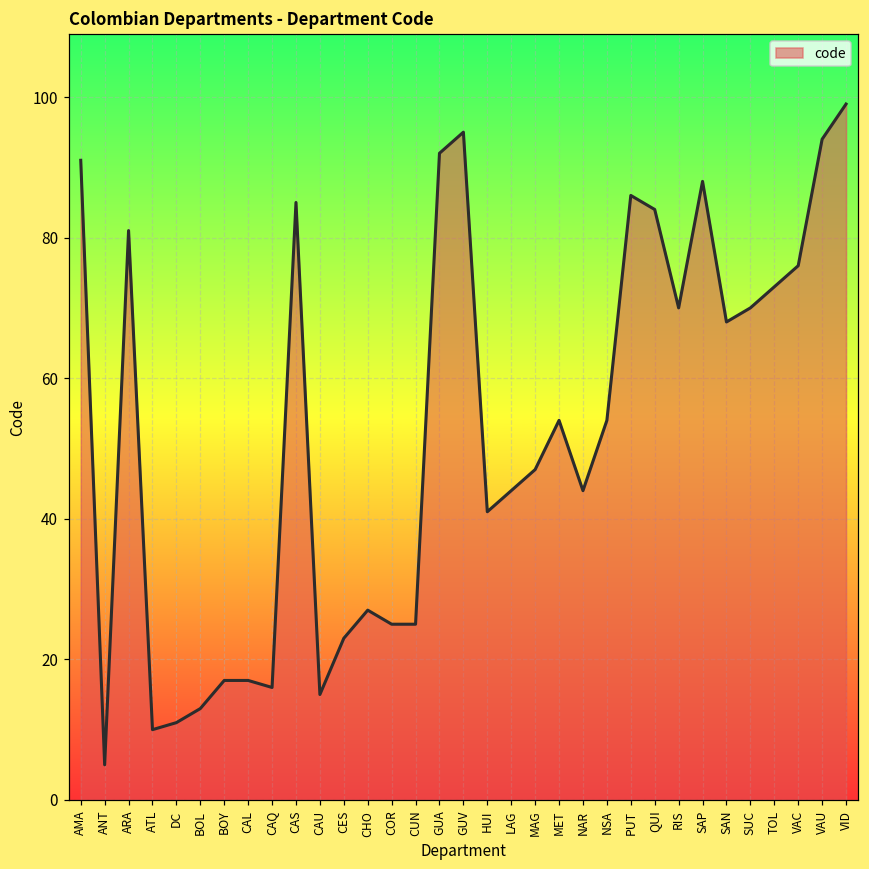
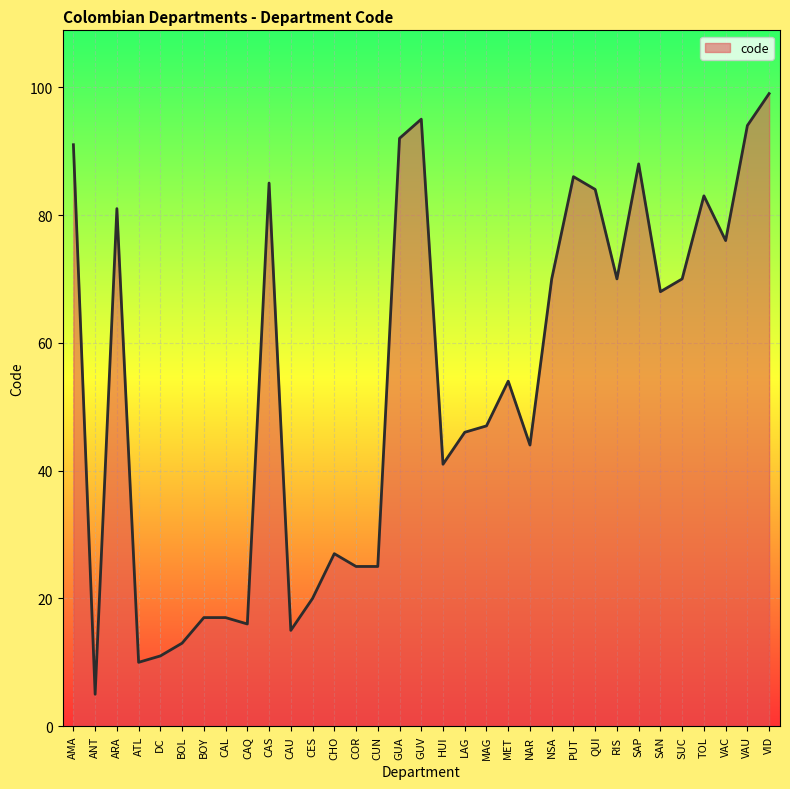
  {
    "AMA": 91,
    "ANT": 5,
    "ARA": 81,
    "ATL": 10,
    "DC": 11,
    "BOL": 13,
    "BOY": 17,
    "CAL": 17,
    "CAQ": 16,
    "CAS": 85,
    "CAU": 15,
-   "CES": 23,
+   "CES": 20,
    "CHO": 27,
    "COR": 25,
    "CUN": 25,
    "GUA": 92,
    "GUV": 95,
    "HUI": 41,
-   "LAG": 44,
+   "LAG": 46,
    "MAG": 47,
    "MET": 54,
    "NAR": 44,
-   "NSA": 54,
+   "NSA": 70,
    "PUT": 86,
    "QUI": 84,
    "RIS": 70,
    "SAP": 88,
    "SAN": 68,
    "SUC": 70,
-   "TOL": 73,
+   "TOL": 83,
    "VAC": 76,
    "VAU": 94,
    "VID": 99
  }
